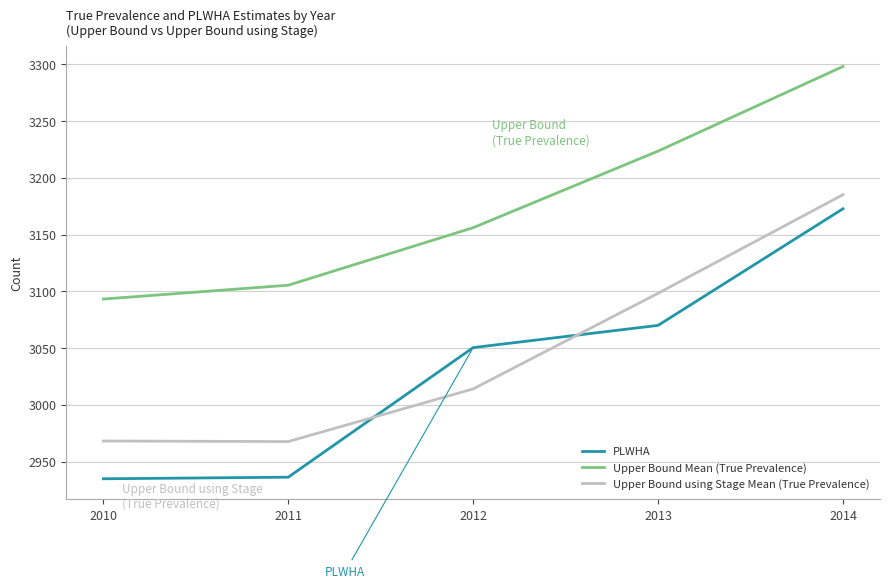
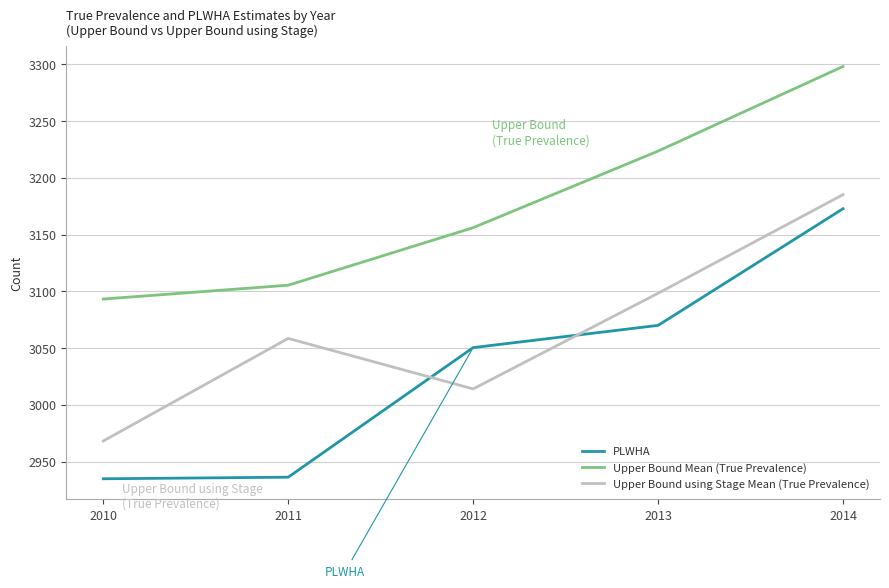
  {
    "PLWHA": {
      "2010": 2935,
      "2011": 2936,
      "2012": 3050,
      "2013": 3070,
      "2014": 3173
    },
    "Upper Bound Mean (True Prevalence)": {
      "2010": 3093,
      "2011": 3105,
      "2012": 3156,
      "2013": 3224,
      "2014": 3298
    },
    "Upper Bound using Stage Mean (True Prevalence)": {
      "2010": 2968,
-     "2011": 2968,
+     "2011": 3059,
      "2012": 3014,
      "2013": 3098,
      "2014": 3185
    }
  }
